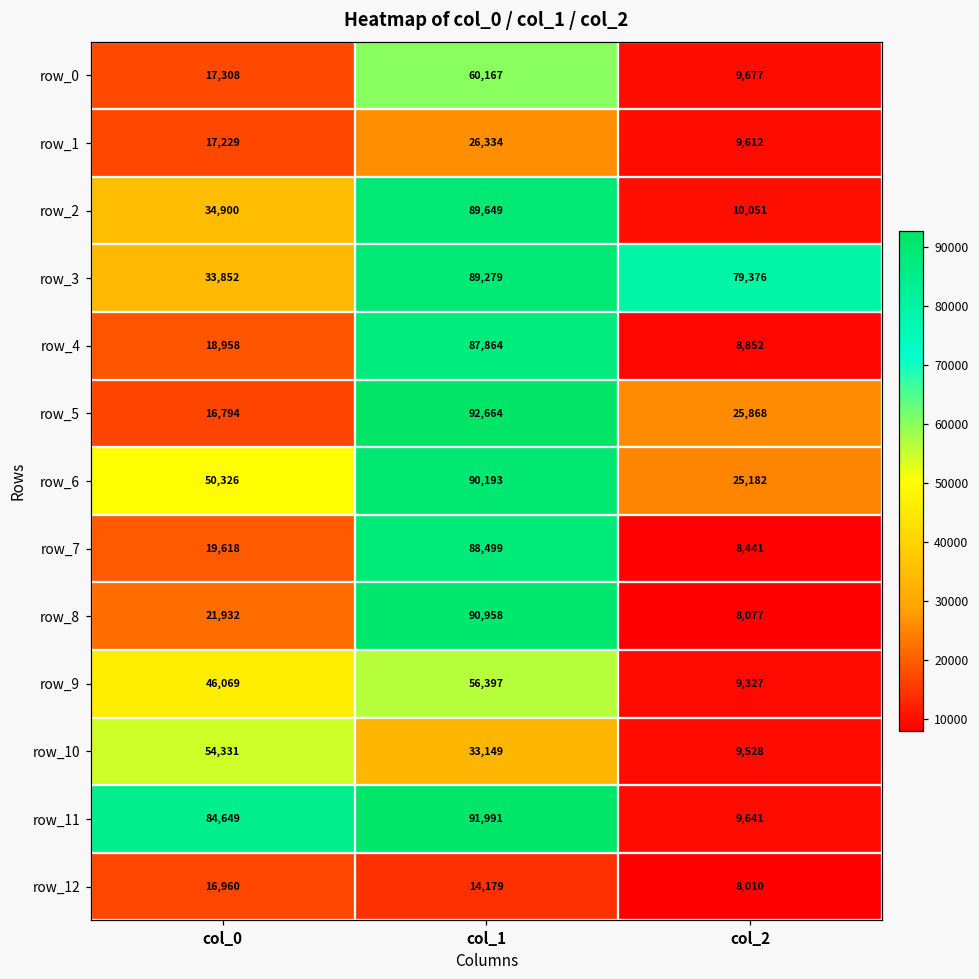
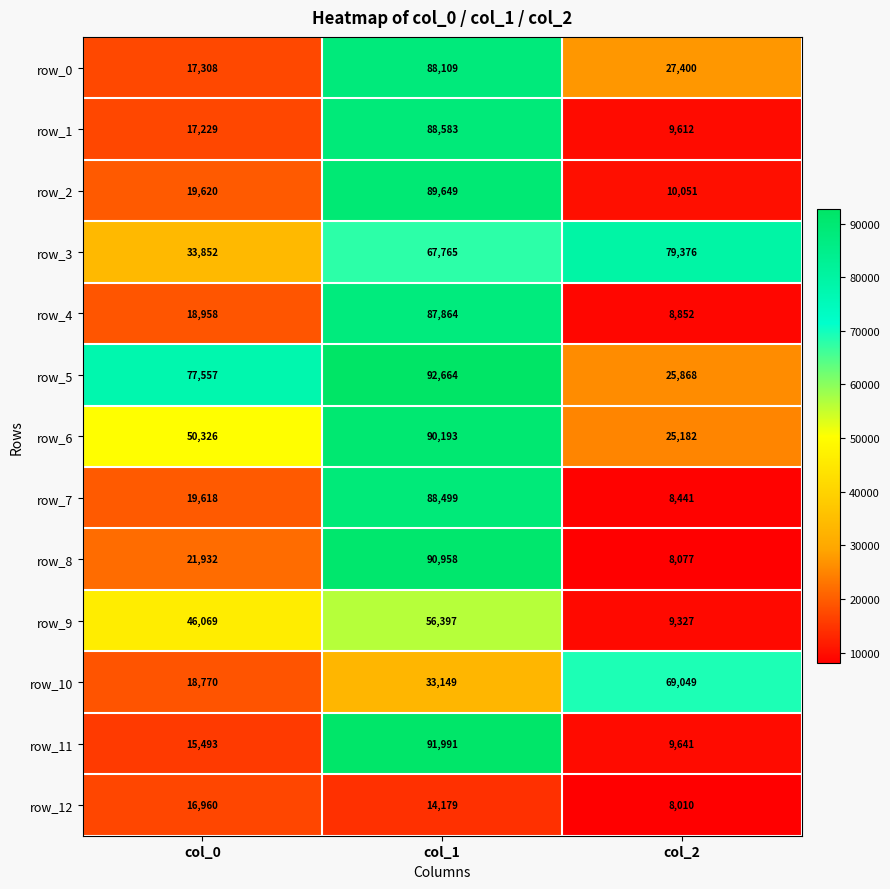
  {
    "row_0": {
      "col_0": "17,308",
-     "col_1": "60,167",
-     "col_2": "9,677"
+     "col_1": "88,109",
+     "col_2": "27,400"
    },
    "row_1": {
      "col_0": "17,229",
-     "col_1": "26,334",
+     "col_1": "88,583",
      "col_2": "9,612"
    },
    "row_2": {
-     "col_0": "34,900",
+     "col_0": "19,620",
      "col_1": "89,649",
      "col_2": "10,051"
    },
    "row_3": {
      "col_0": "33,852",
-     "col_1": "89,279",
+     "col_1": "67,765",
      "col_2": "79,376"
    },
    "row_4": {
      "col_0": "18,958",
      "col_1": "87,864",
      "col_2": "8,852"
    },
    "row_5": {
-     "col_0": "16,794",
+     "col_0": "77,557",
      "col_1": "92,664",
      "col_2": "25,868"
    },
    "row_6": {
      "col_0": "50,326",
      "col_1": "90,193",
      "col_2": "25,182"
    },
    "row_7": {
      "col_0": "19,618",
      "col_1": "88,499",
      "col_2": "8,441"
    },
    "row_8": {
      "col_0": "21,932",
      "col_1": "90,958",
      "col_2": "8,077"
    },
    "row_9": {
      "col_0": "46,069",
      "col_1": "56,397",
      "col_2": "9,327"
    },
    "row_10": {
-     "col_0": "54,331",
+     "col_0": "18,770",
      "col_1": "33,149",
-     "col_2": "9,528"
+     "col_2": "69,049"
    },
    "row_11": {
-     "col_0": "84,649",
+     "col_0": "15,493",
      "col_1": "91,991",
      "col_2": "9,641"
    },
    "row_12": {
      "col_0": "16,960",
      "col_1": "14,179",
      "col_2": "8,010"
    }
  }
